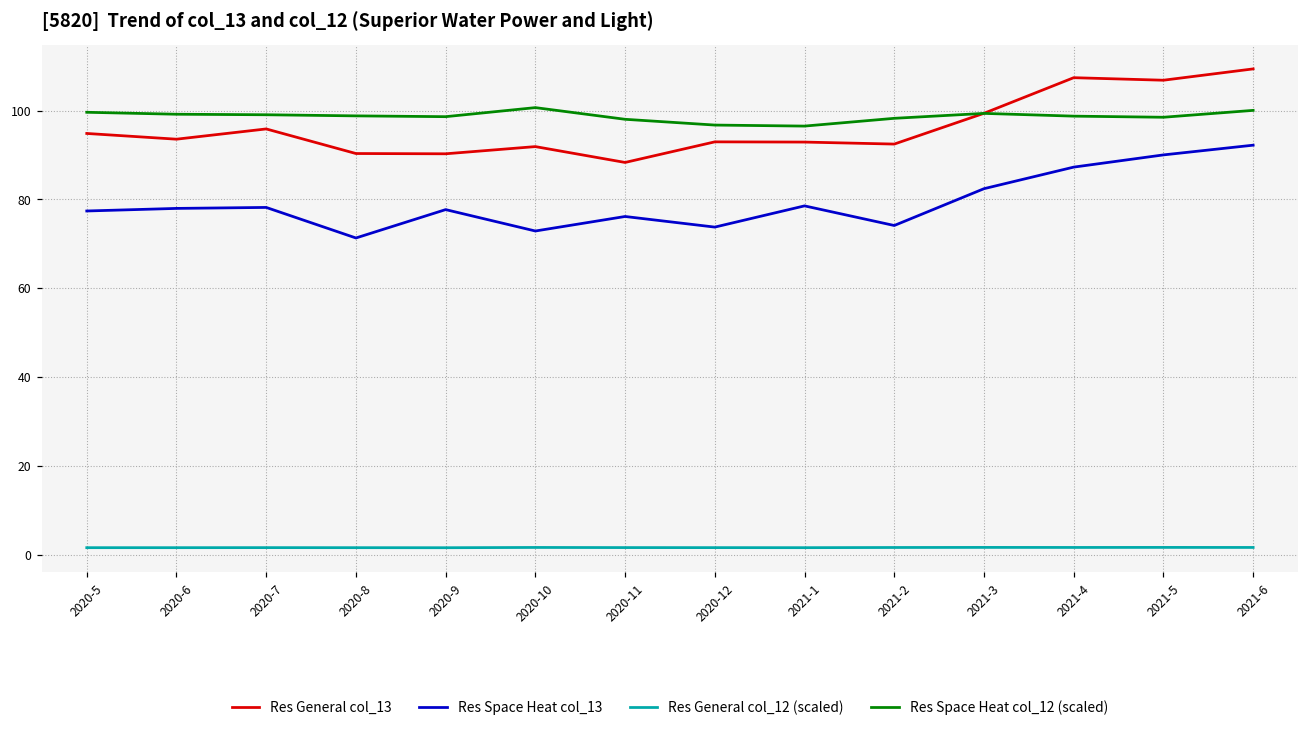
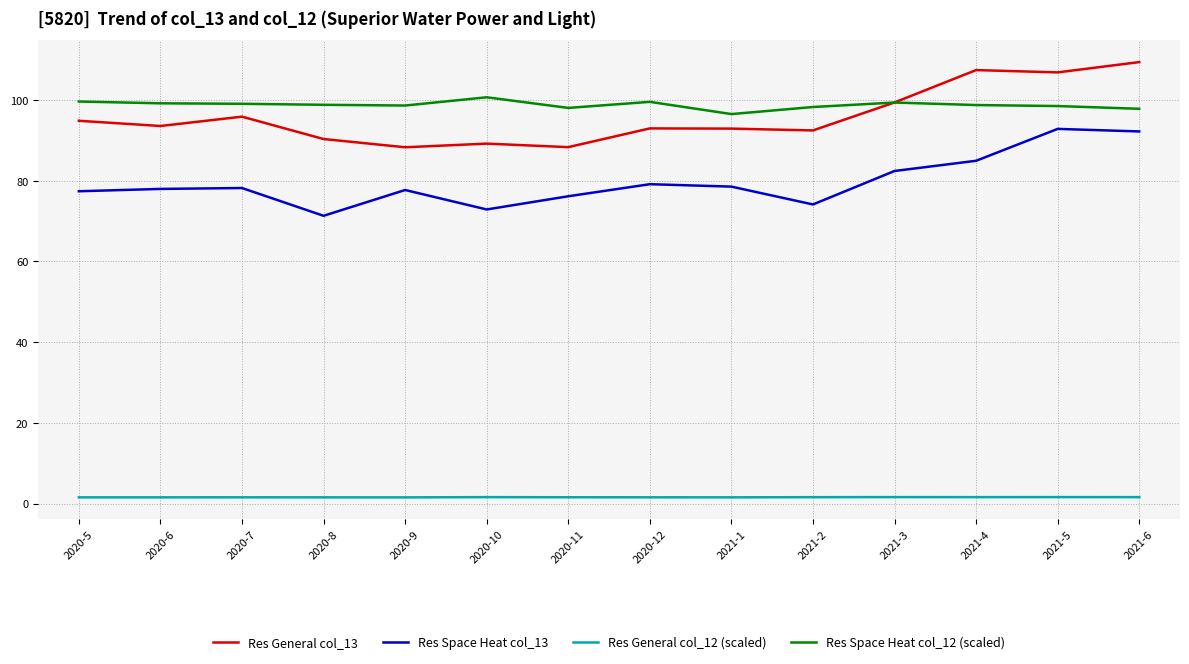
  {
    "Res General col_13": {
      "2020-5": 95,
      "2020-6": 94,
      "2020-7": 96,
      "2020-8": 90,
-     "2020-9": 90,
-     "2020-10": 92,
+     "2020-9": 88,
+     "2020-10": 89,
      "2020-11": 88,
      "2020-12": 93,
      "2021-1": 93,
      "2021-2": 92,
      "2021-4": 107,
      "2021-5": 107,
      "2021-6": 109
    },
    "Res Space Heat col_13": {
      "2020-5": 77,
      "2020-6": 78,
      "2020-7": 78,
      "2020-8": 71,
      "2020-9": 78,
      "2020-10": 73,
      "2020-11": 76,
-     "2020-12": 74,
+     "2020-12": 79,
      "2021-1": 79,
      "2021-2": 74,
      "2021-3": 82,
-     "2021-4": 87,
-     "2021-5": 90,
+     "2021-4": 85,
+     "2021-5": 93,
      "2021-6": 92
    },
    "Res General col_12 (scaled)": {
      "2020-5": 2,
      "2020-6": 2,
      "2020-7": 2,
      "2020-8": 2,
      "2020-9": 2,
      "2020-10": 2,
      "2020-11": 2,
      "2020-12": 2,
      "2021-1": 2,
      "2021-2": 2,
      "2021-3": 2,
      "2021-4": 2,
      "2021-5": 2,
      "2021-6": 2
    },
    "Res Space Heat col_12 (scaled)": {
      "2020-5": 100,
      "2020-6": 99,
      "2020-7": 99,
      "2020-8": 99,
      "2020-9": 99,
      "2020-10": 101,
      "2020-11": 98,
-     "2020-12": 97,
+     "2020-12": 100,
      "2021-1": 97,
      "2021-2": 98,
      "2021-4": 99,
      "2021-5": 98,
-     "2021-6": 100
+     "2021-6": 98
    }
  }
